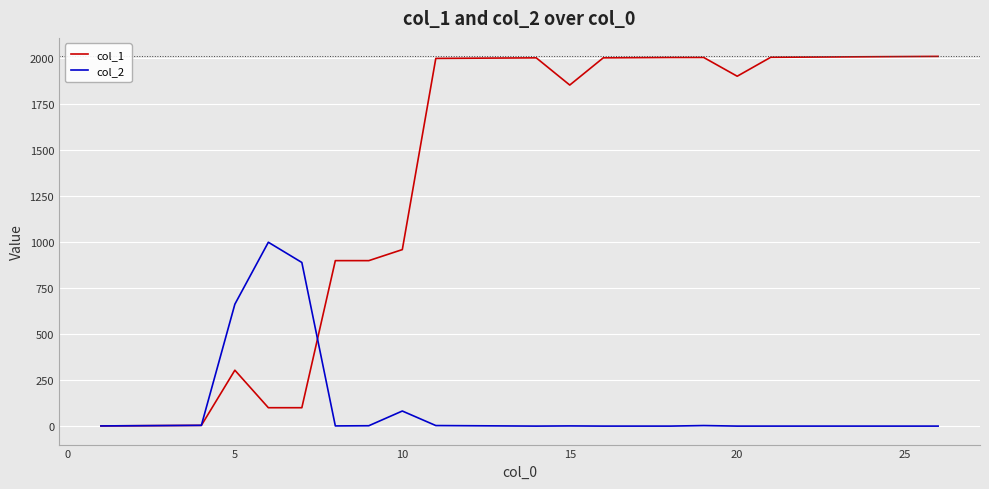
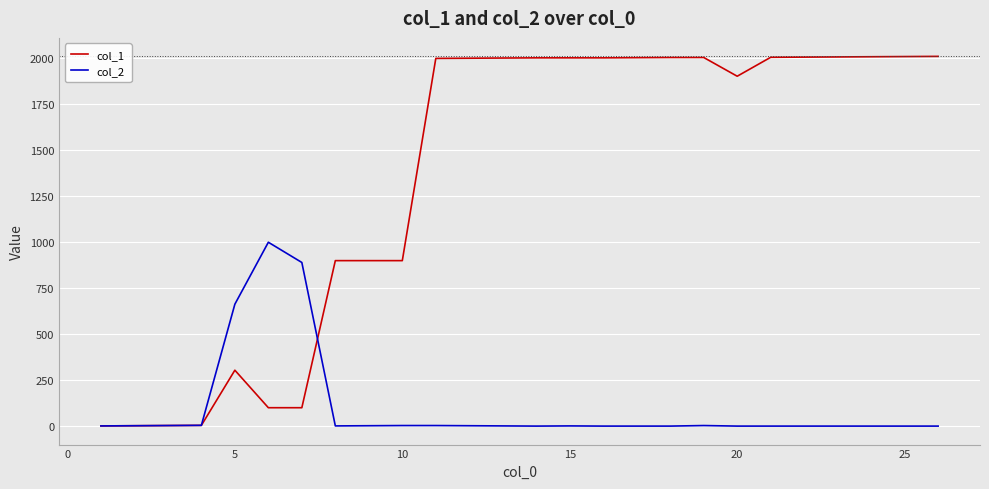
  {
    "col_1": {
      "5": 300,
-     "10": 960,
-     "15": 1860,
+     "10": 900,
+     "15": 2000,
      "20": 1900,
      "25": 2010
    },
    "col_2": {
      "5": 660,
-     "10": 80,
+     "10": 0,
      "15": 0,
      "20": 0,
      "25": 0
    }
  }
